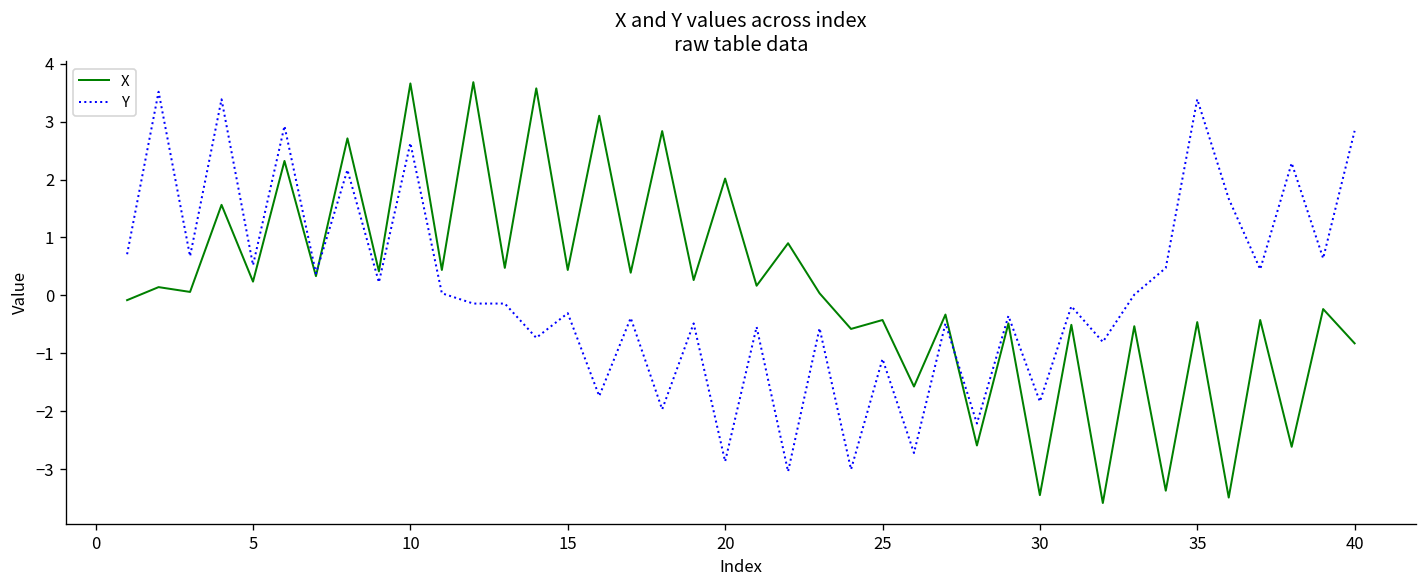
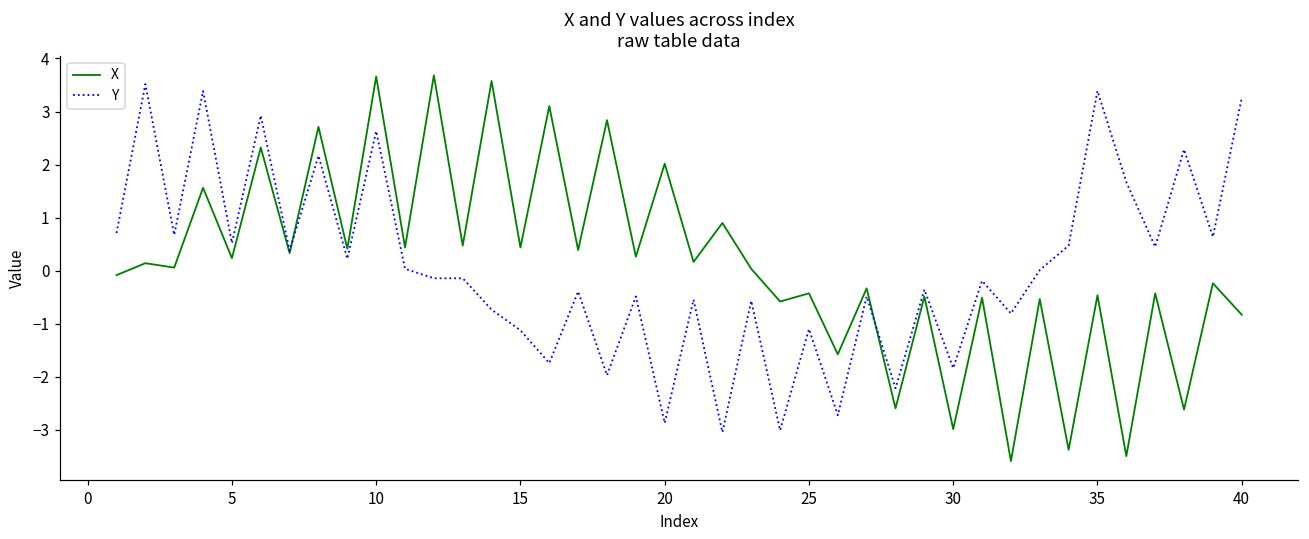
  {
    "X": {
      "5": 0.2,
      "10": 3.7,
      "15": 0.4,
      "20": 2.0,
      "25": -0.4,
-     "30": -3.5,
+     "30": -3.0,
      "35": -0.5,
      "40": -0.8
    },
    "Y": {
      "5": 0.5,
      "10": 2.6,
-     "15": -0.3,
+     "15": -1.1,
      "20": -2.9,
      "25": -1.1,
      "30": -1.8,
      "35": 3.4,
-     "40": 2.8
+     "40": 3.3
    }
  }
